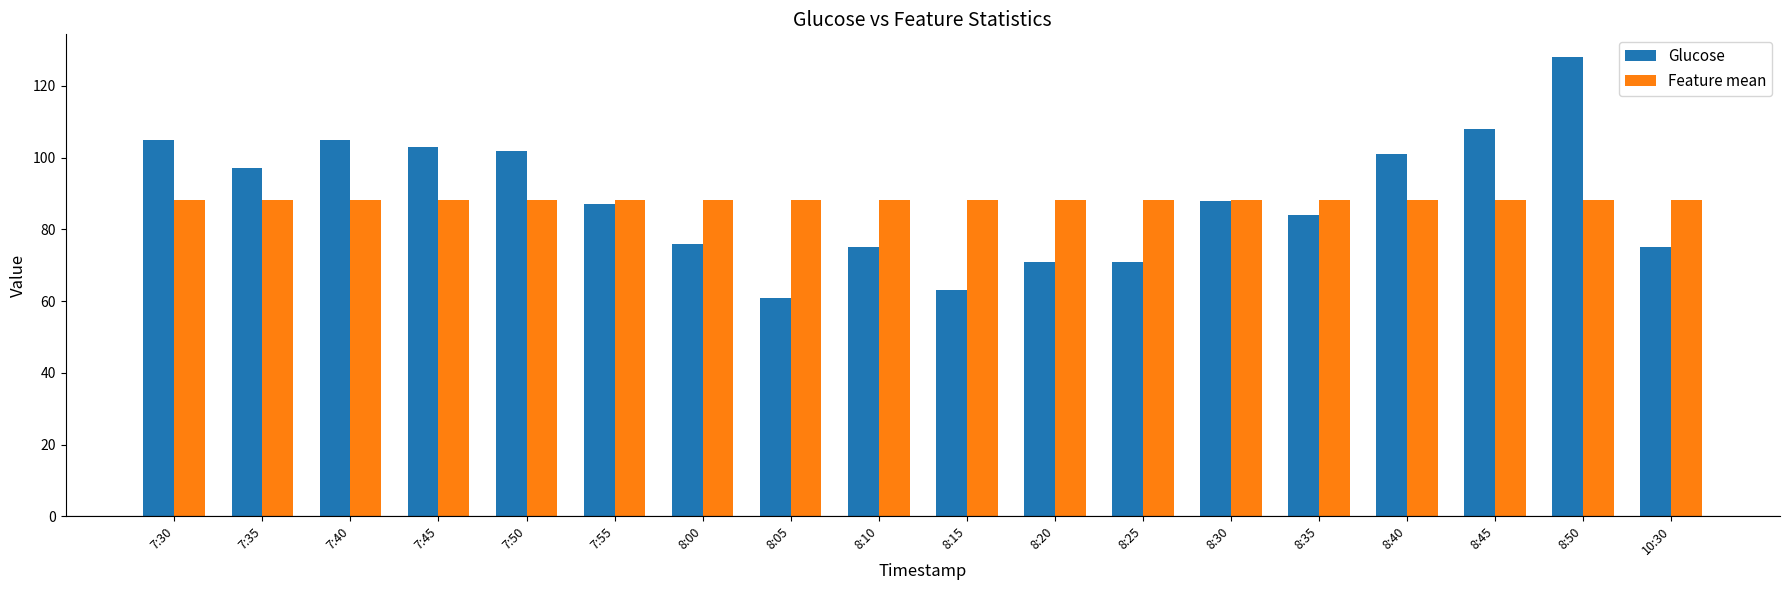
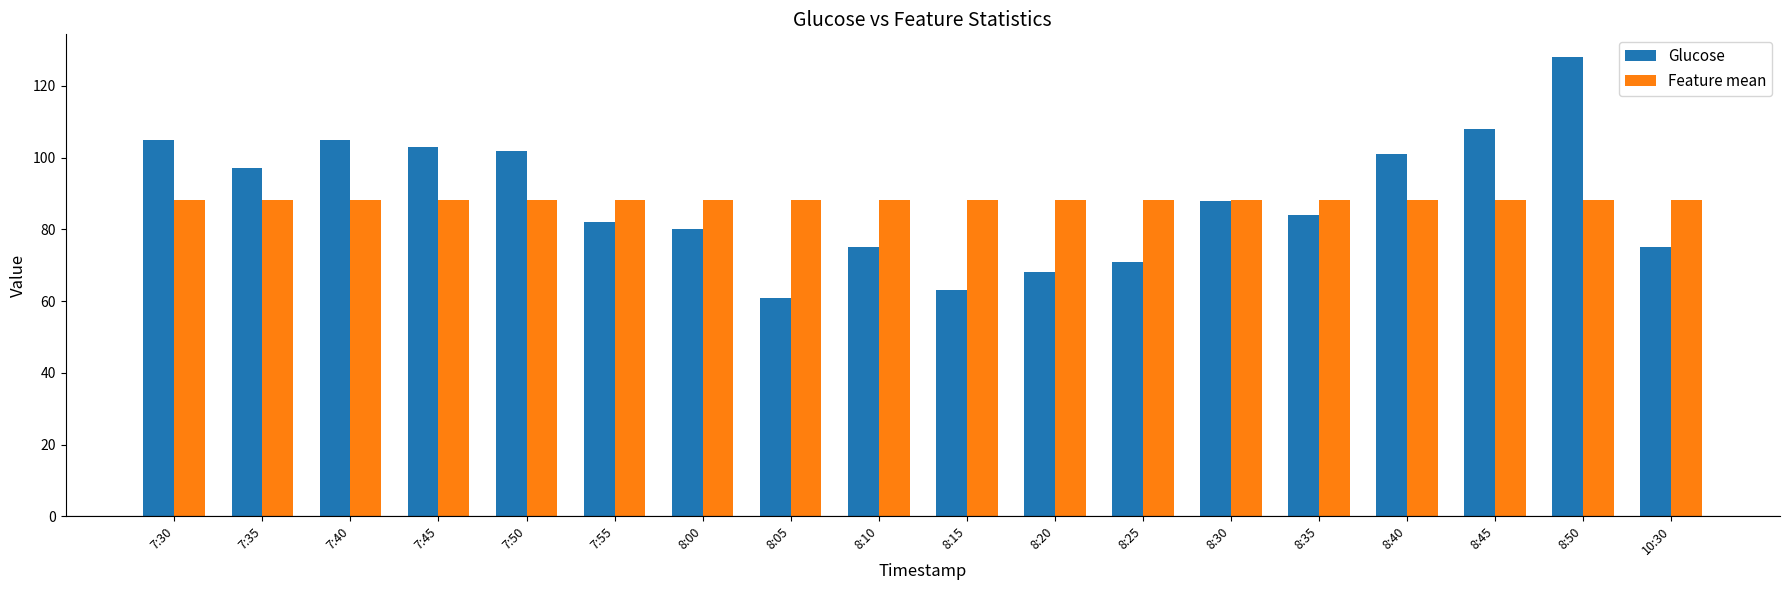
  {
    "Glucose": {
      "7:30": 105,
      "7:35": 97,
      "7:40": 105,
      "7:45": 103,
      "7:50": 102,
-     "7:55": 87,
-     "8:00": 76,
+     "7:55": 82,
+     "8:00": 80,
      "8:05": 61,
      "8:10": 75,
      "8:15": 63,
-     "8:20": 71,
+     "8:20": 68,
      "8:25": 71,
      "8:30": 88,
      "8:35": 84,
      "8:40": 101,
      "8:45": 108,
      "8:50": 128,
      "10:30": 75
    },
    "Feature mean": {
      "7:30": 88,
      "7:35": 88,
      "7:40": 88,
      "7:45": 88,
      "7:50": 88,
      "7:55": 88,
      "8:00": 88,
      "8:05": 88,
      "8:10": 88,
      "8:15": 88,
      "8:20": 88,
      "8:25": 88,
      "8:30": 88,
      "8:35": 88,
      "8:40": 88,
      "8:45": 88,
      "8:50": 88,
      "10:30": 88
    }
  }
